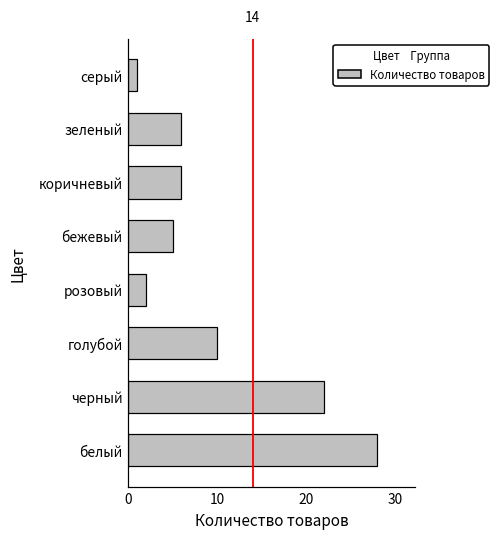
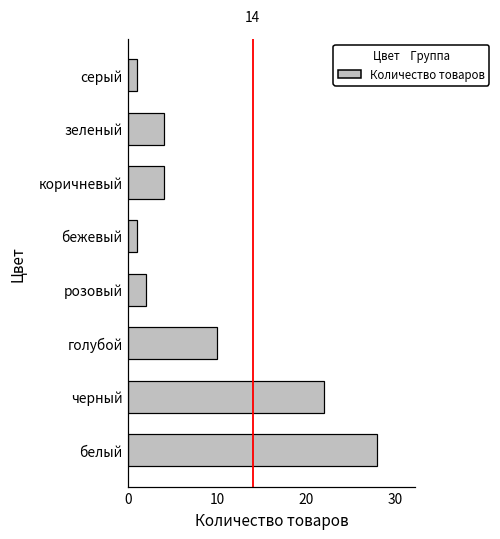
  {
    "серый": 1,
-   "зеленый": 6,
-   "коричневый": 6,
-   "бежевый": 5,
+   "зеленый": 4,
+   "коричневый": 4,
+   "бежевый": 1,
    "розовый": 2,
    "голубой": 10,
    "черный": 22,
    "белый": 28
  }
